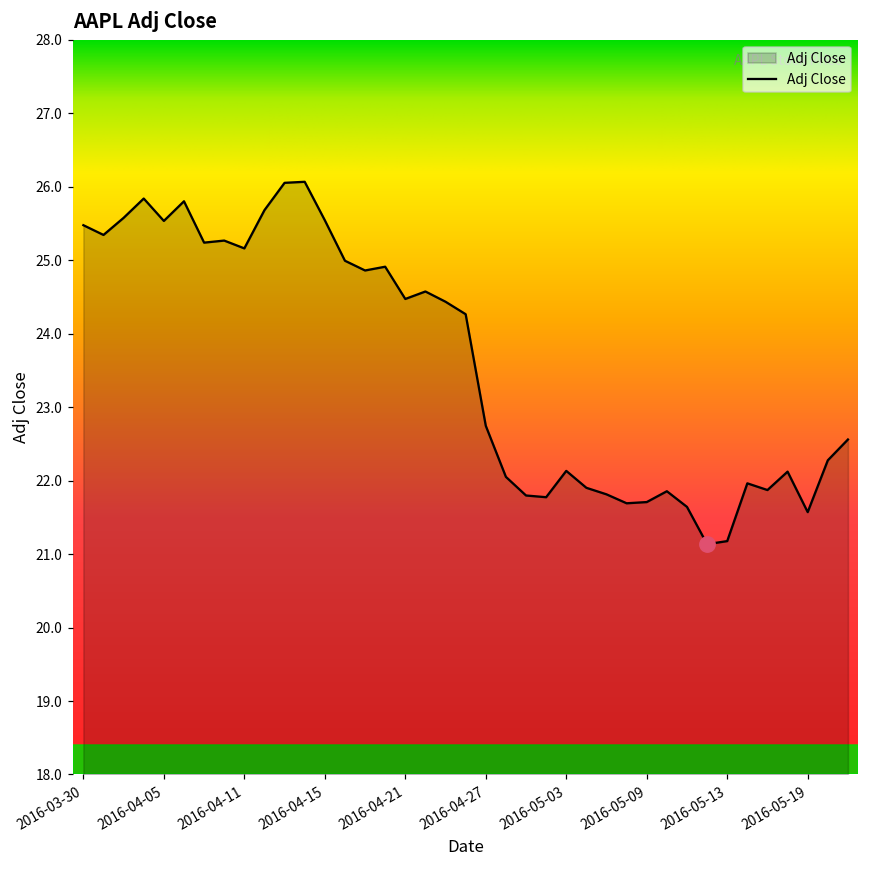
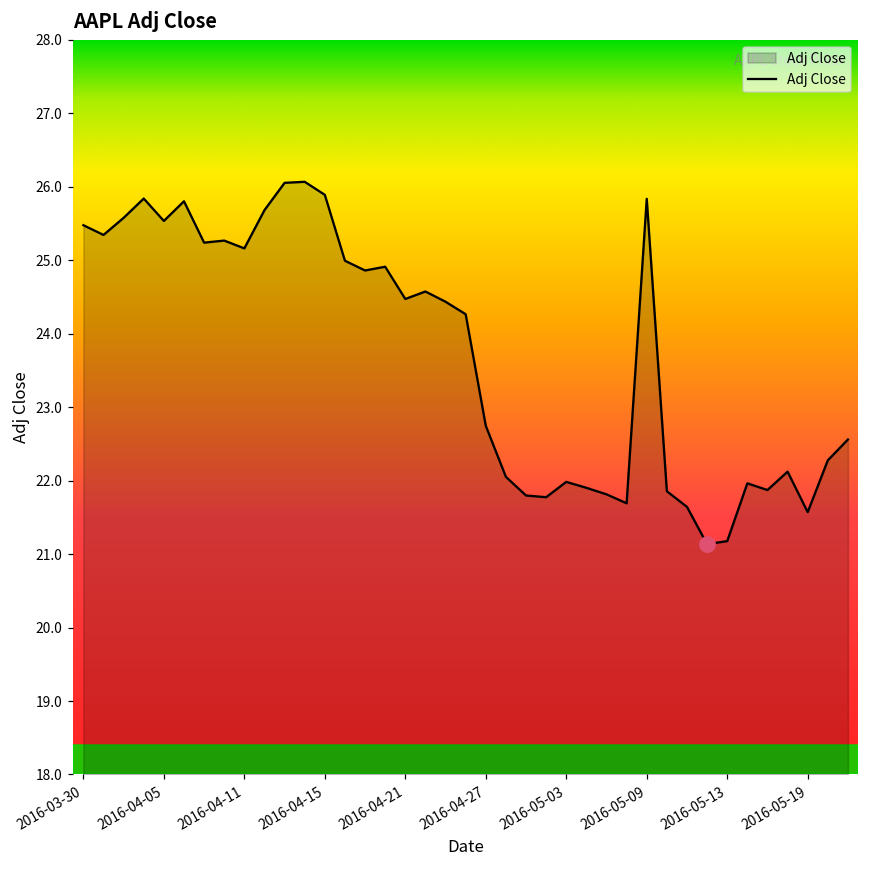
  {
    "Adj Close": {
      "2016-03-30": 25.5,
      "2016-04-05": 25.5,
      "2016-04-11": 25.2,
-     "2016-04-15": 25.5,
+     "2016-04-15": 25.9,
      "2016-04-21": 24.5,
      "2016-04-27": 22.7,
-     "2016-05-03": 22.1,
-     "2016-05-09": 21.7,
+     "2016-05-03": 22.0,
+     "2016-05-09": 25.8,
      "2016-05-13": 21.2,
      "2016-05-19": 21.6
    }
  }
